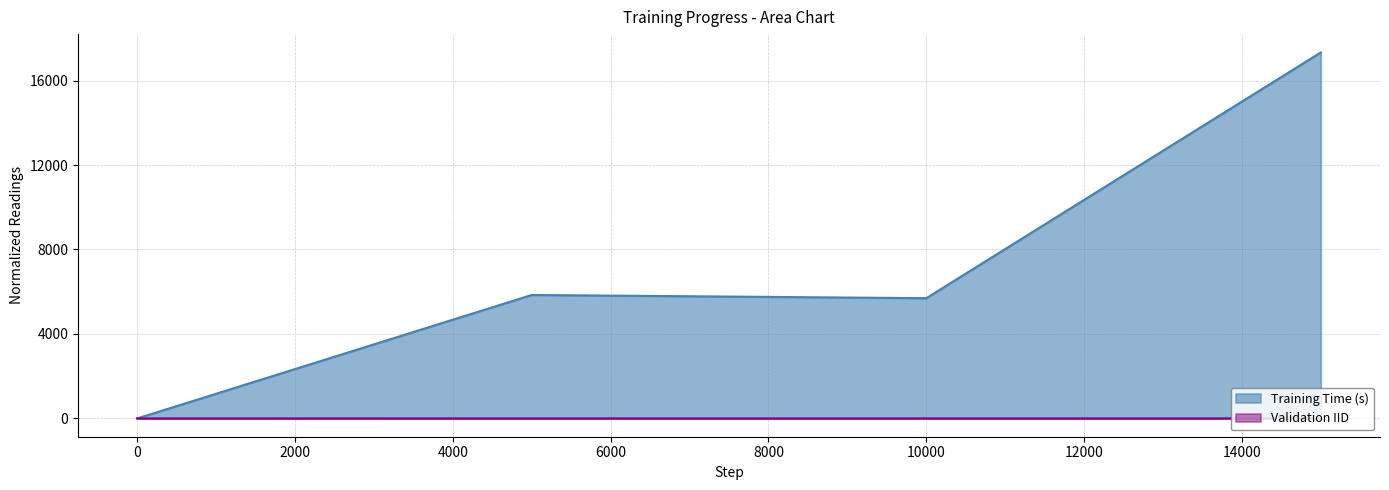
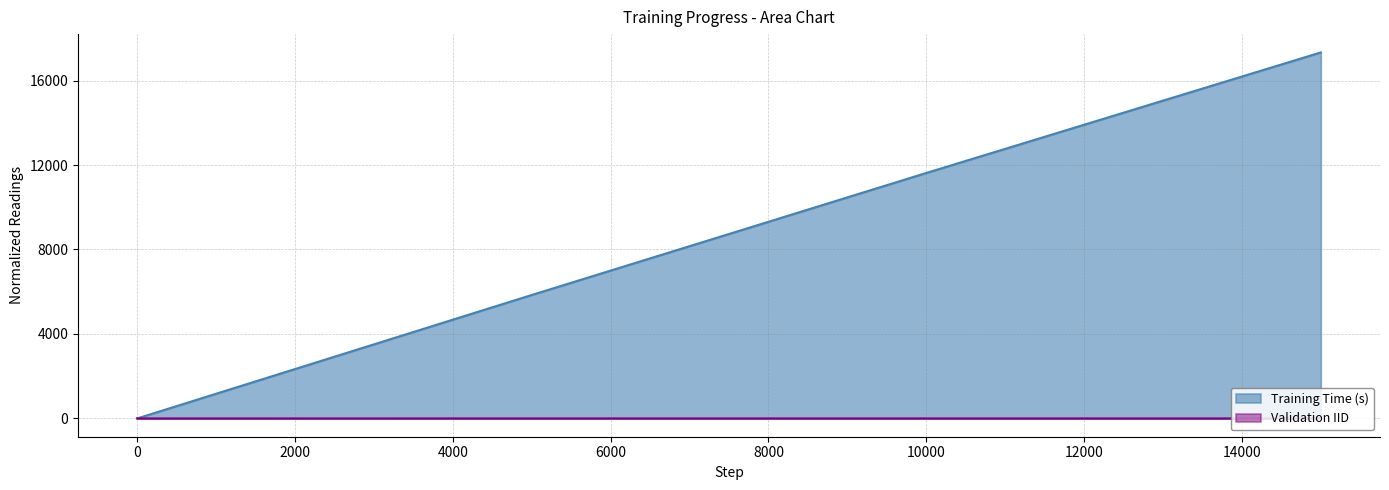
  {
    "Training Time (s)": {
-     "10000": 5700
+     "10000": 11600
    },
    "Validation IID": {
      "10000": 0
    }
  }
